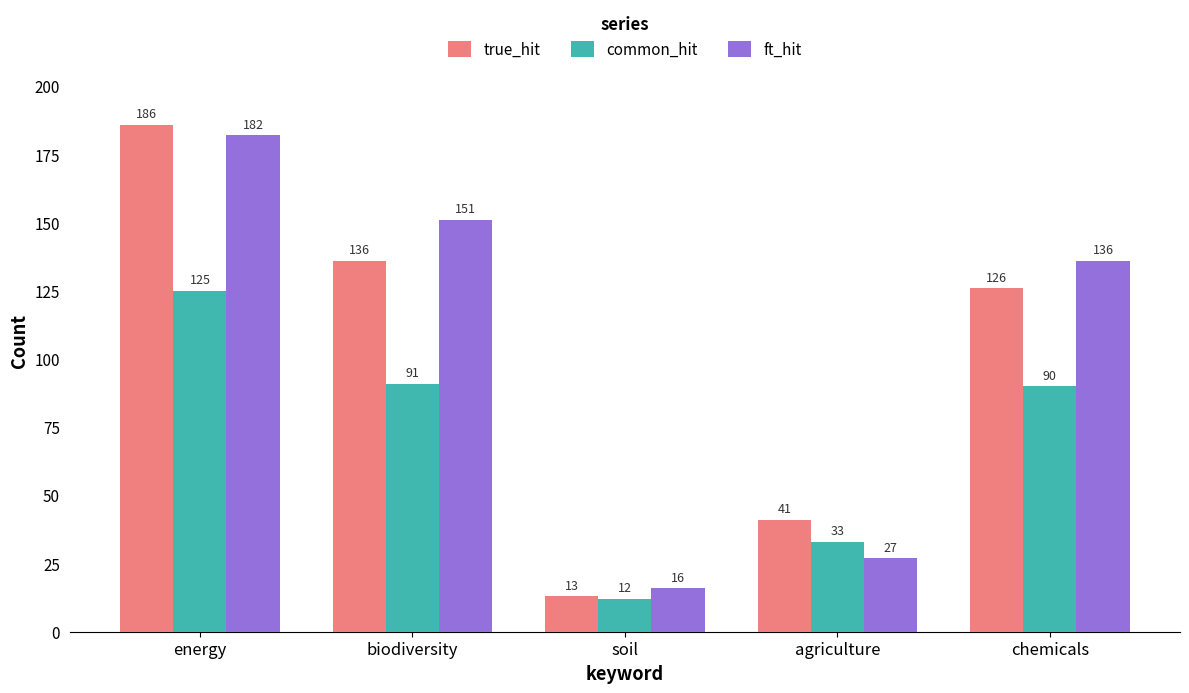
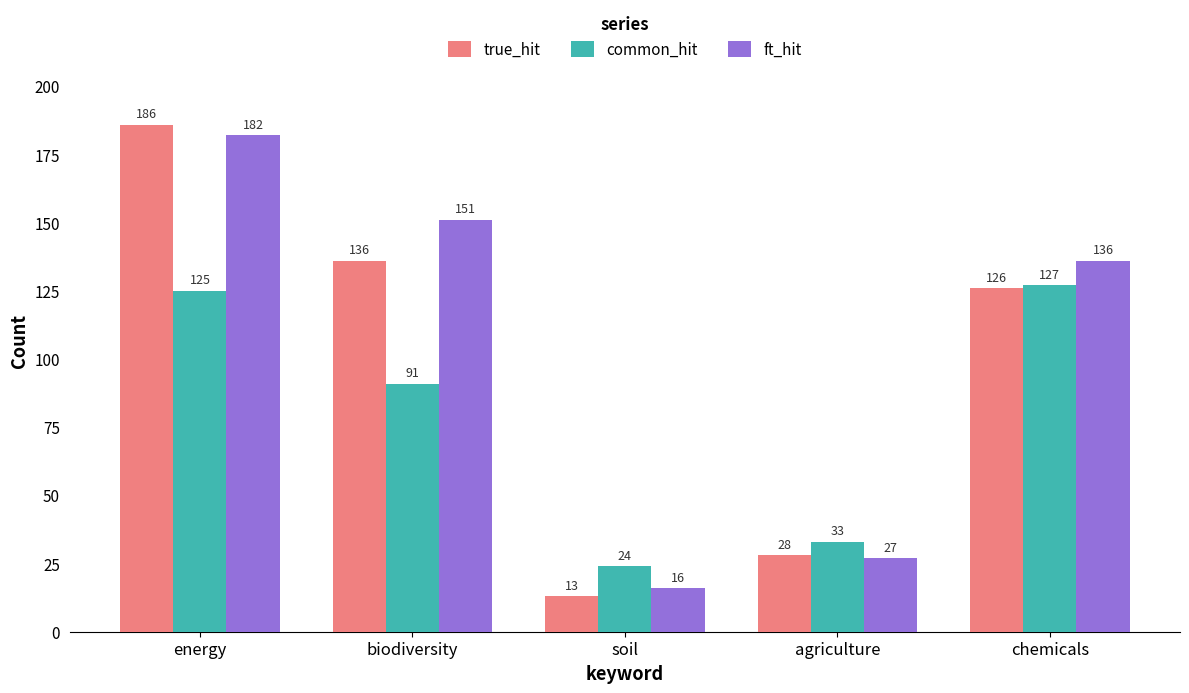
  {
    "true_hit": {
      "energy": 186,
      "biodiversity": 136,
      "soil": 13,
-     "agriculture": 41,
+     "agriculture": 28,
      "chemicals": 126
    },
    "common_hit": {
      "energy": 125,
      "biodiversity": 91,
-     "soil": 12,
+     "soil": 24,
      "agriculture": 33,
-     "chemicals": 90
+     "chemicals": 127
    },
    "ft_hit": {
      "energy": 182,
      "biodiversity": 151,
      "soil": 16,
      "agriculture": 27,
      "chemicals": 136
    }
  }
